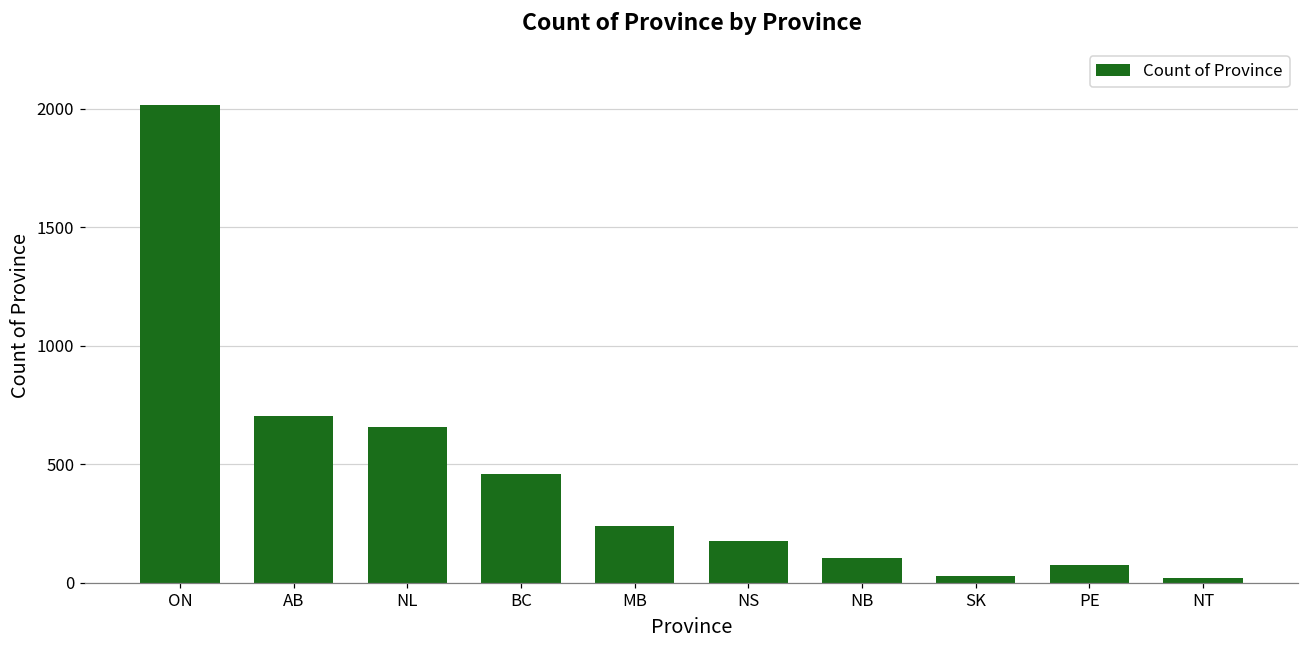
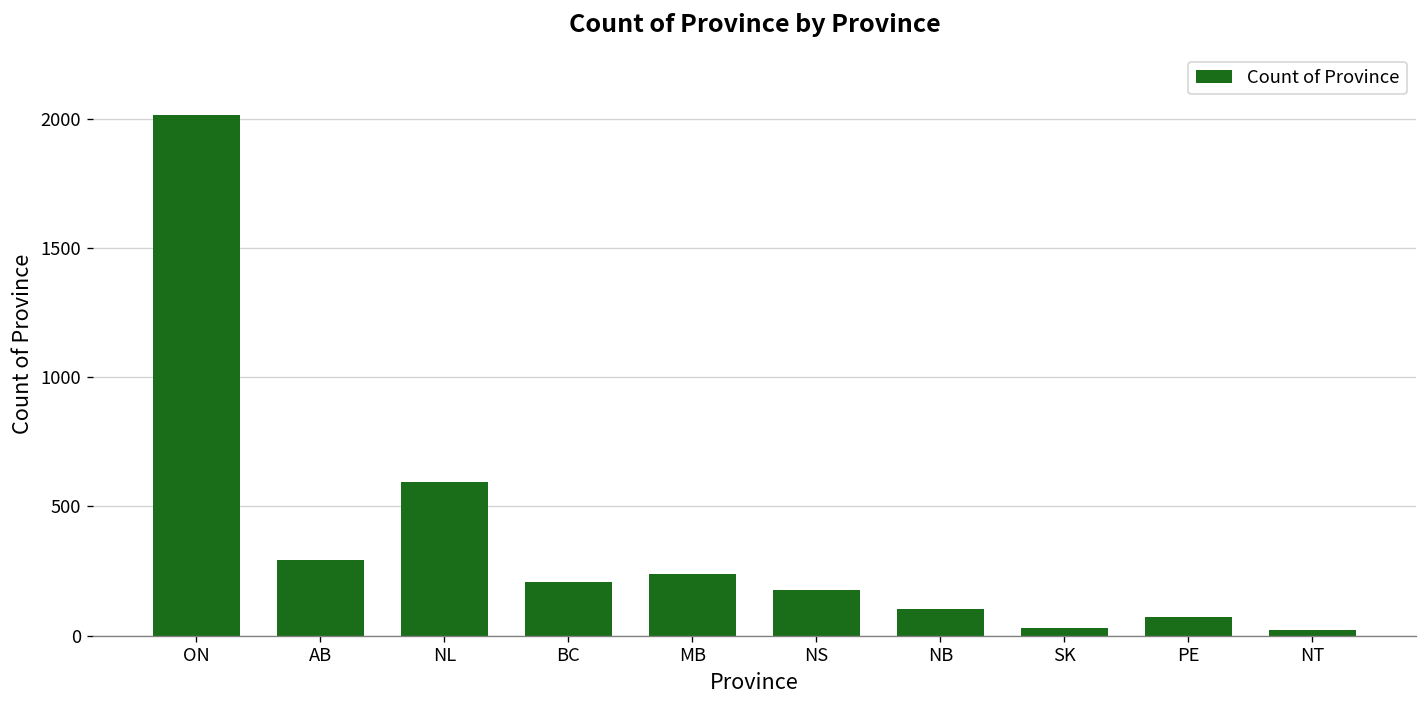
  {
    "ON": 2010,
-   "AB": 700,
-   "NL": 660,
-   "BC": 460,
+   "AB": 290,
+   "NL": 600,
+   "BC": 210,
    "MB": 240,
    "NS": 180,
    "NB": 100,
    "SK": 30,
    "PE": 70,
    "NT": 20
  }
